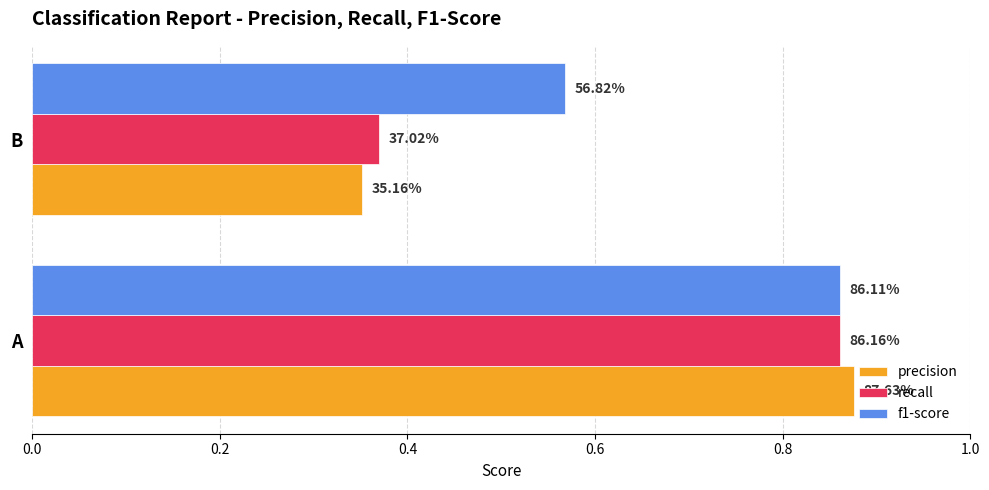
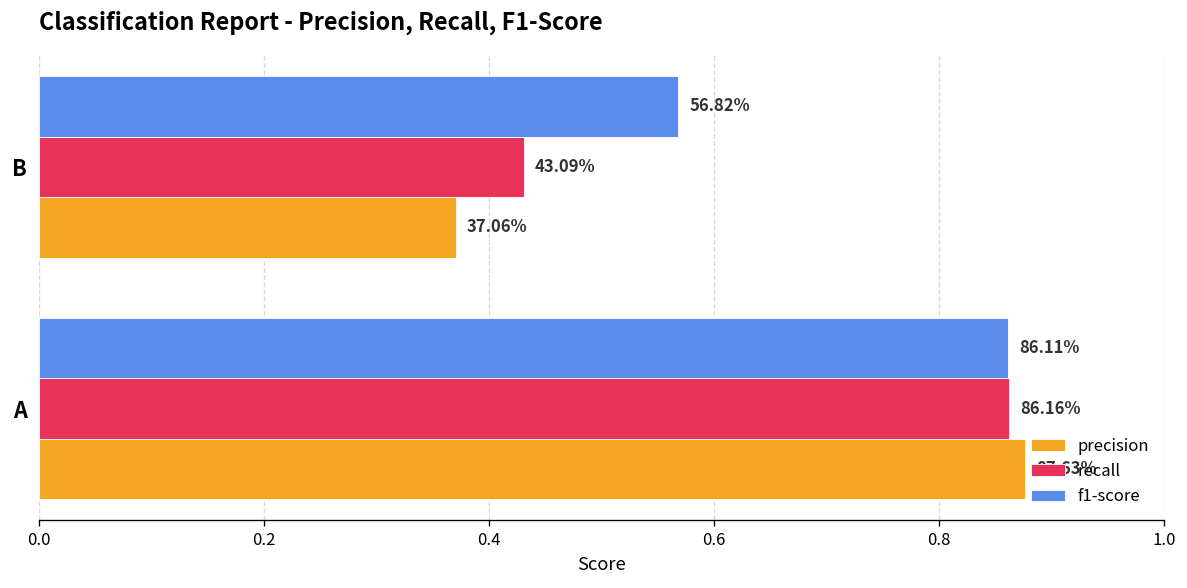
  {
    "precision": {
-     "B": "35.16%",
+     "B": "37.06%",
      "A": "87.63%"
    },
    "recall": {
-     "B": "37.02%",
+     "B": "43.09%",
      "A": "86.16%"
    },
    "f1-score": {
      "B": "56.82%",
      "A": "86.11%"
    }
  }
